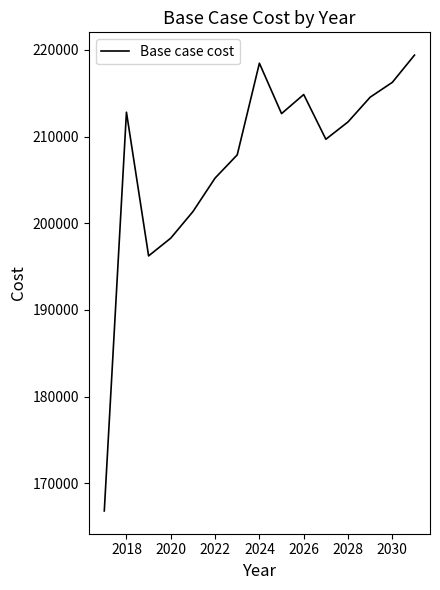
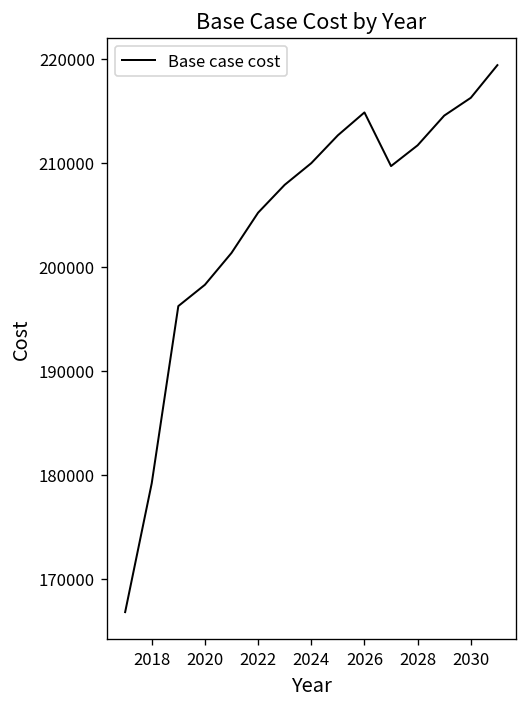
  {
-   "2018": 213000,
+   "2018": 179000,
    "2020": 198000,
    "2022": 205000,
-   "2024": 218000,
+   "2024": 210000,
    "2026": 215000,
    "2028": 212000,
    "2030": 216000
  }
